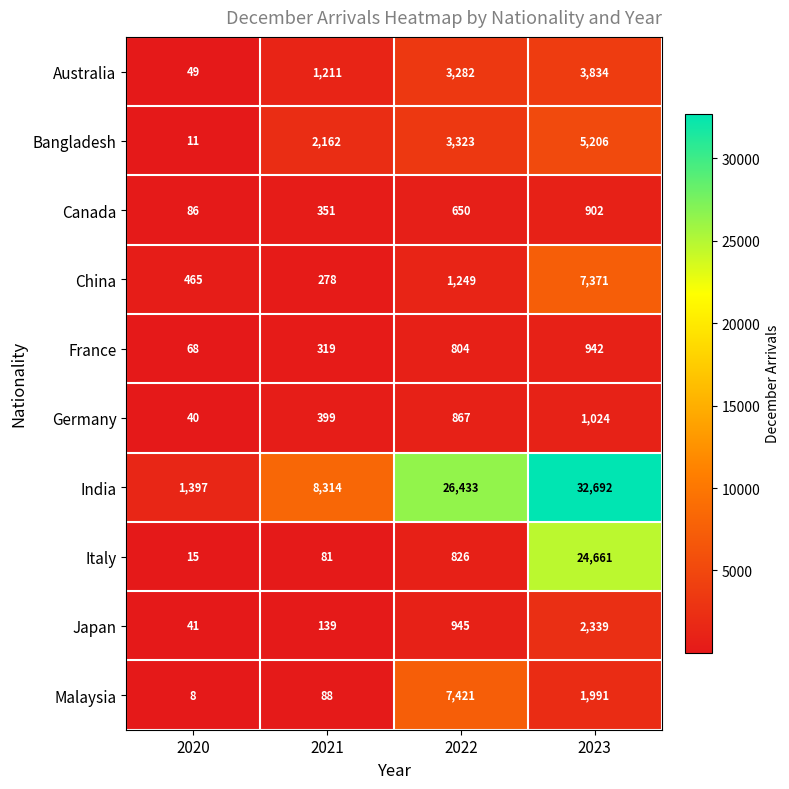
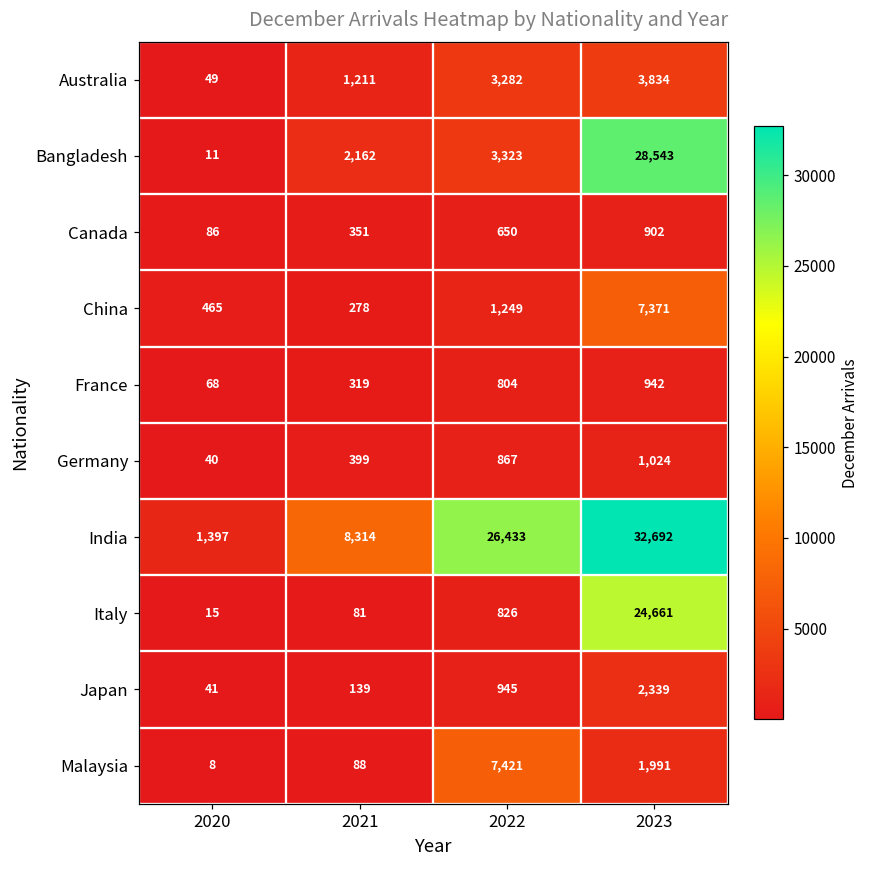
  {
    "Australia": {
      "2020": "49",
      "2021": "1,211",
      "2022": "3,282",
      "2023": "3,834"
    },
    "Bangladesh": {
      "2020": "11",
      "2021": "2,162",
      "2022": "3,323",
-     "2023": "5,206"
+     "2023": "28,543"
    },
    "Canada": {
      "2020": "86",
      "2021": "351",
      "2022": "650",
      "2023": "902"
    },
    "China": {
      "2020": "465",
      "2021": "278",
      "2022": "1,249",
      "2023": "7,371"
    },
    "France": {
      "2020": "68",
      "2021": "319",
      "2022": "804",
      "2023": "942"
    },
    "Germany": {
      "2020": "40",
      "2021": "399",
      "2022": "867",
      "2023": "1,024"
    },
    "India": {
      "2020": "1,397",
      "2021": "8,314",
      "2022": "26,433",
      "2023": "32,692"
    },
    "Italy": {
      "2020": "15",
      "2021": "81",
      "2022": "826",
      "2023": "24,661"
    },
    "Japan": {
      "2020": "41",
      "2021": "139",
      "2022": "945",
      "2023": "2,339"
    },
    "Malaysia": {
      "2020": "8",
      "2021": "88",
      "2022": "7,421",
      "2023": "1,991"
    }
  }
